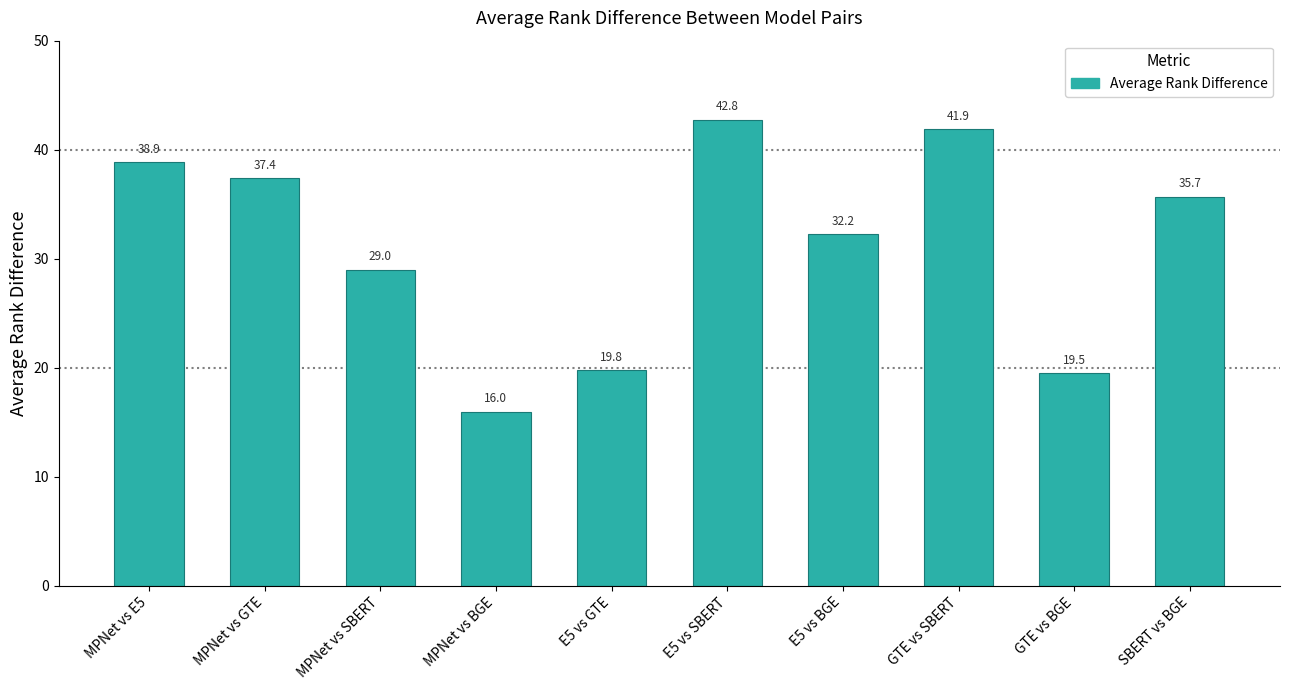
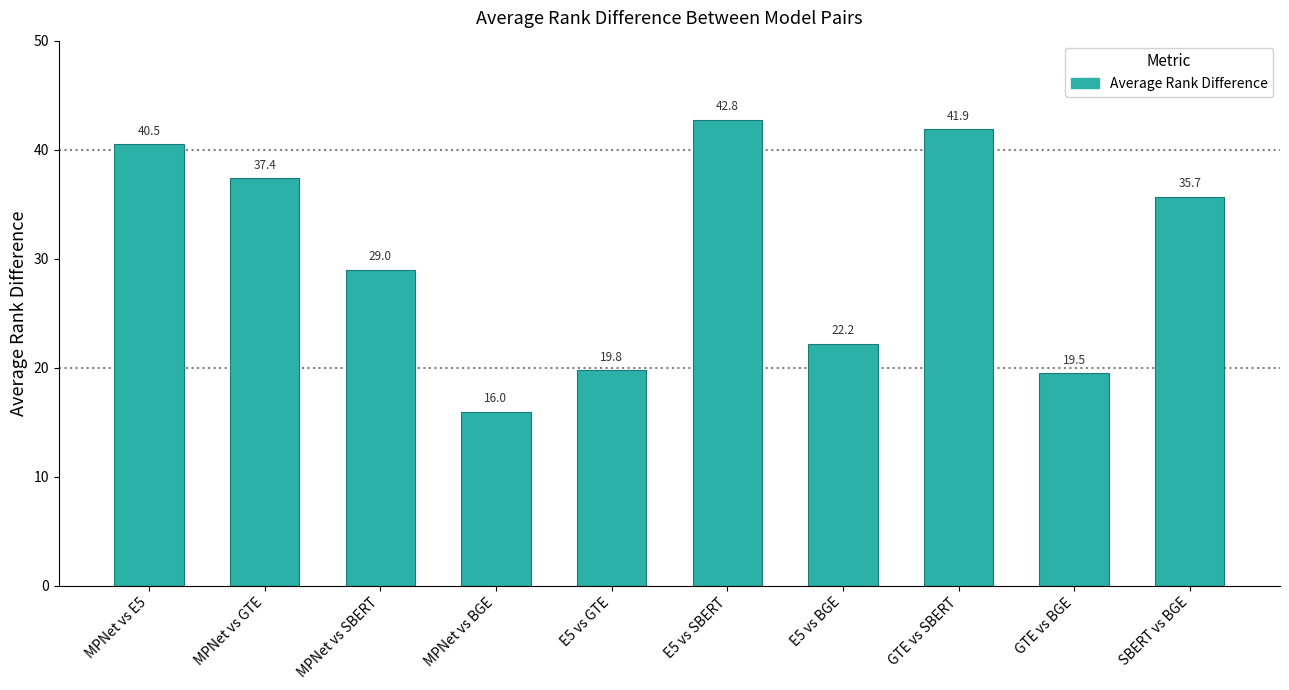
  {
-   "MPNet vs E5": 38.9,
+   "MPNet vs E5": 40.5,
    "MPNet vs GTE": 37.4,
    "MPNet vs SBERT": 29.0,
    "MPNet vs BGE": 16.0,
    "E5 vs GTE": 19.8,
    "E5 vs SBERT": 42.8,
-   "E5 vs BGE": 32.2,
+   "E5 vs BGE": 22.2,
    "GTE vs SBERT": 41.9,
    "GTE vs BGE": 19.5,
    "SBERT vs BGE": 35.7
  }
